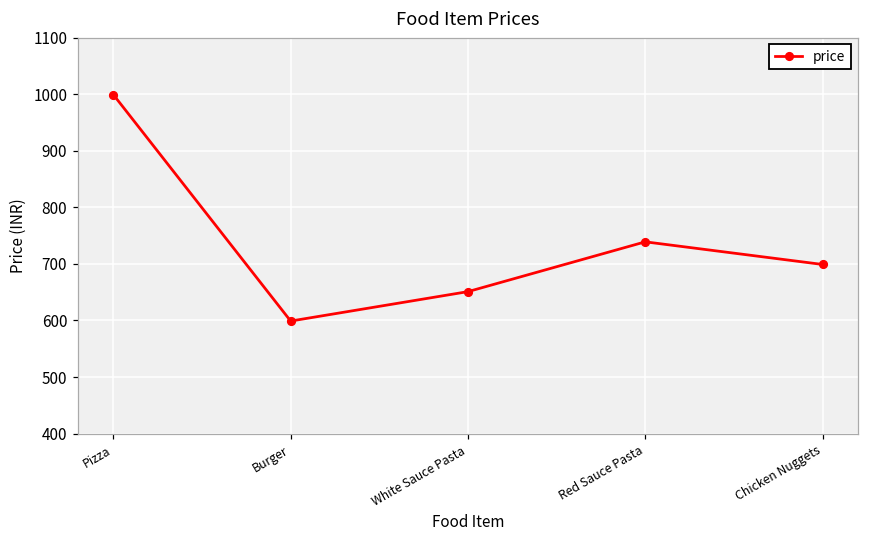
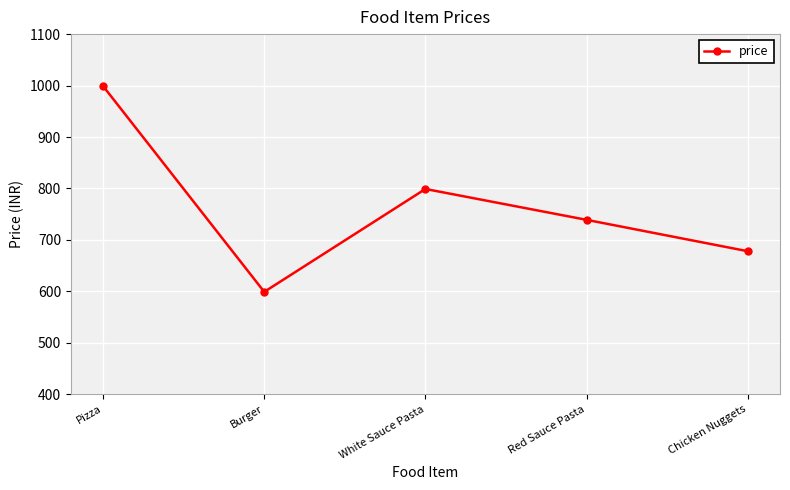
  {
    "Pizza": 1000,
    "Burger": 600,
-   "White Sauce Pasta": 650,
+   "White Sauce Pasta": 800,
    "Red Sauce Pasta": 740,
-   "Chicken Nuggets": 700
+   "Chicken Nuggets": 680
  }
